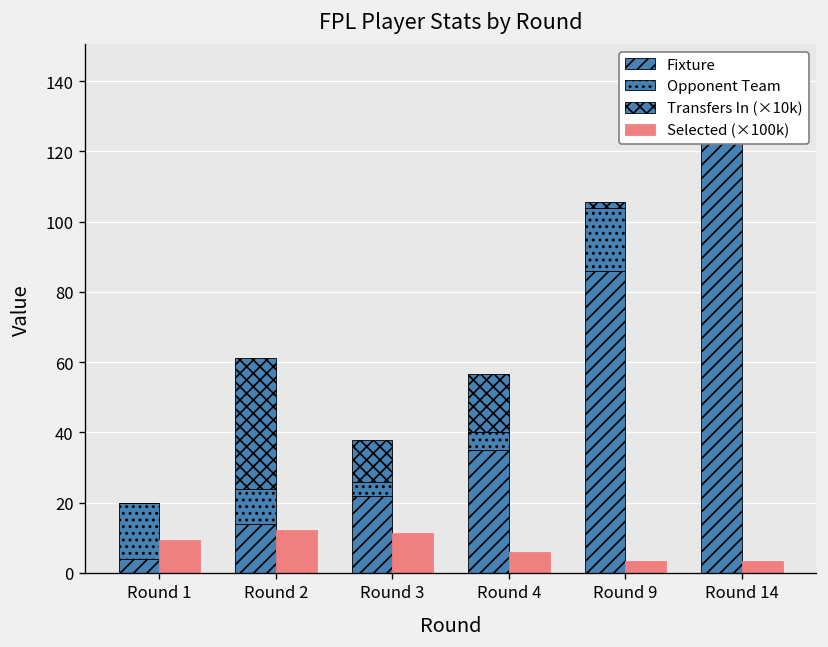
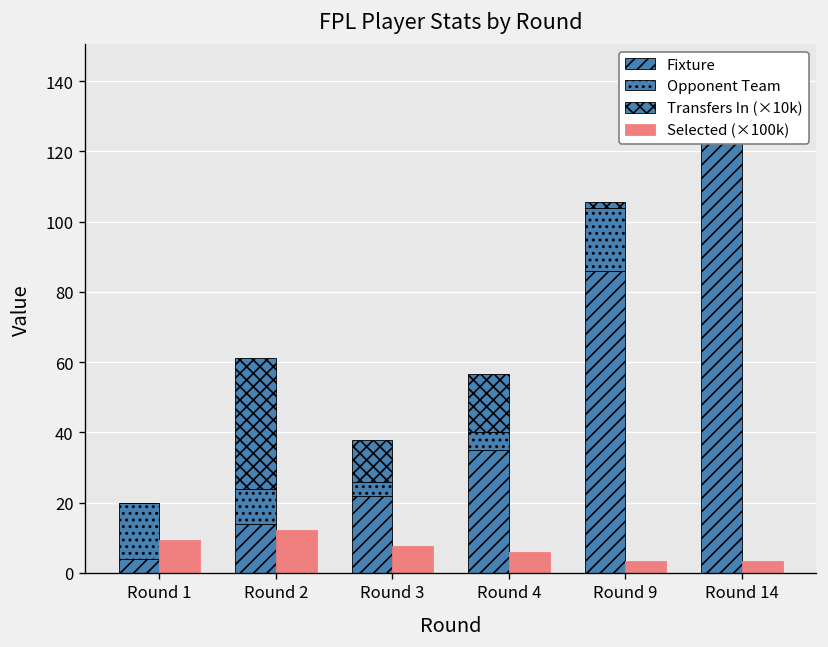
  {
    "Selected (×100k)": {
      "Round 1": 9,
      "Round 2": 12,
-     "Round 3": 11,
+     "Round 3": 8,
      "Round 4": 6,
      "Round 9": 3,
      "Round 14": 3
    }
  }
